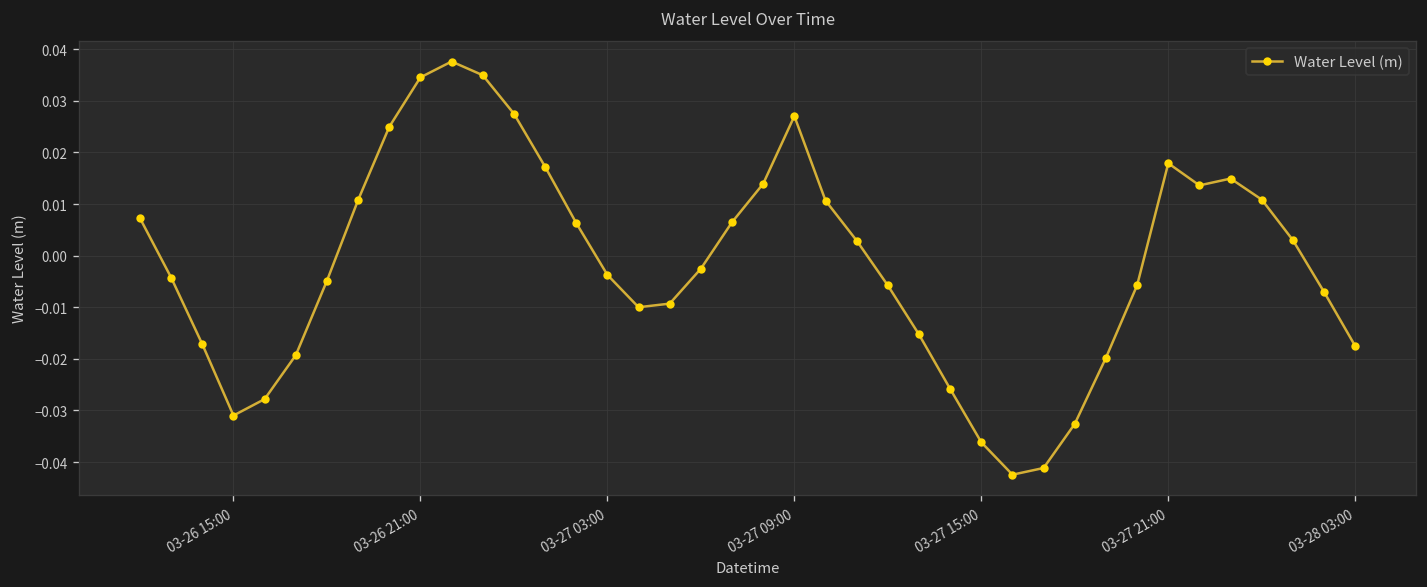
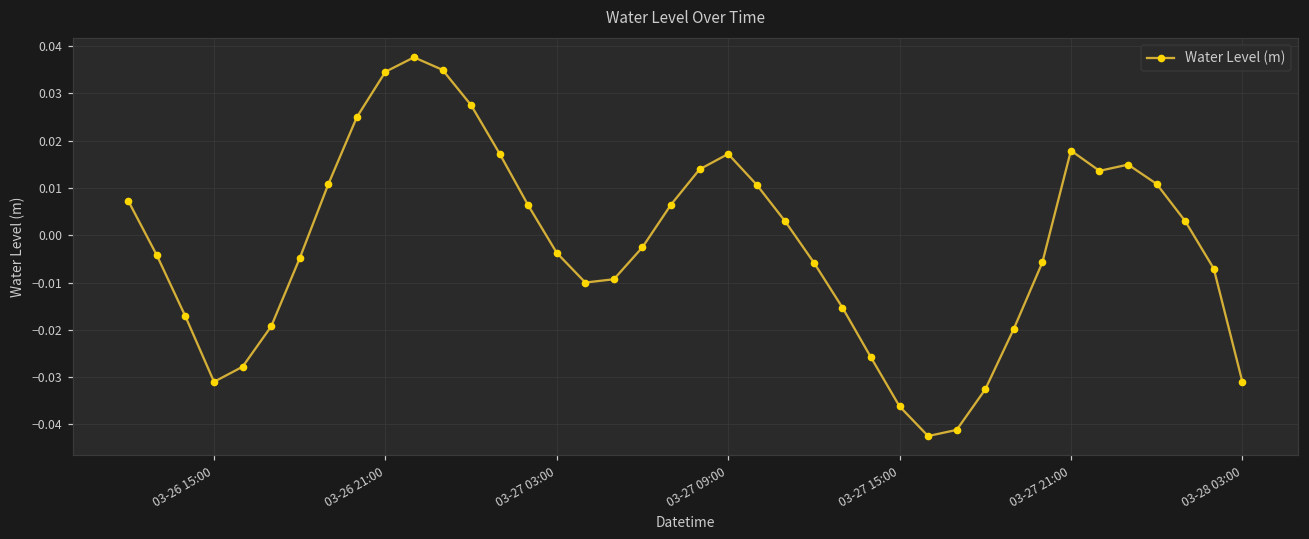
  {
    "03-26 15:00": -0.031,
    "03-26 21:00": 0.035,
    "03-27 03:00": -0.004,
-   "03-27 09:00": 0.027,
+   "03-27 09:00": 0.017,
    "03-27 15:00": -0.036,
    "03-27 21:00": 0.018,
-   "03-28 03:00": -0.018
+   "03-28 03:00": -0.031
  }
